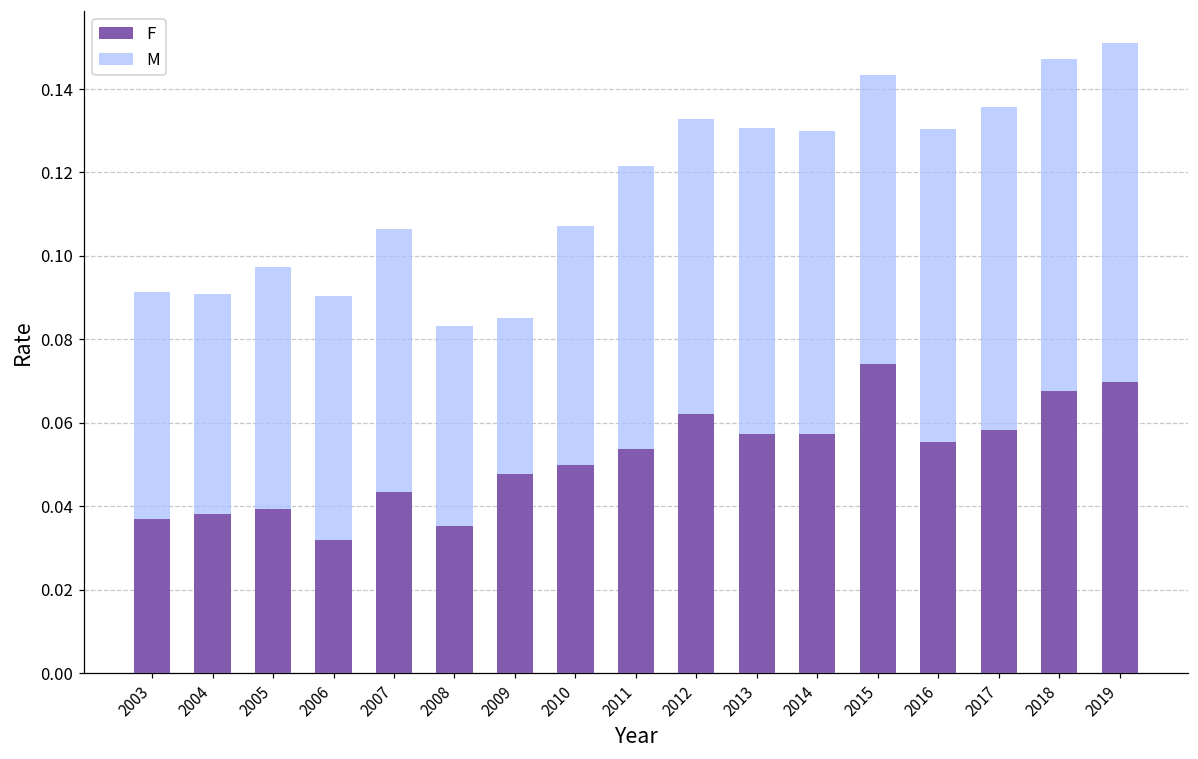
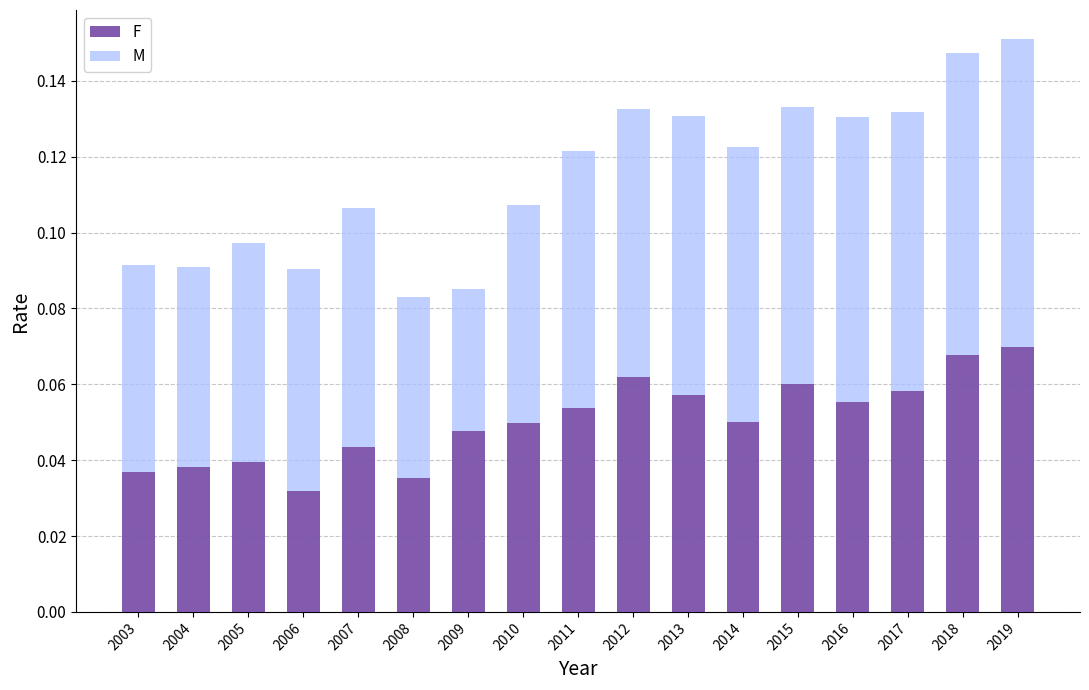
  {
    "F": {
      "2003": 0.037,
      "2004": 0.038,
      "2005": 0.039,
      "2006": 0.032,
      "2007": 0.043,
      "2008": 0.035,
      "2009": 0.048,
      "2010": 0.050,
      "2011": 0.054,
      "2012": 0.062,
      "2013": 0.057,
-     "2014": 0.057,
-     "2015": 0.074,
+     "2014": 0.050,
+     "2015": 0.060,
      "2016": 0.055,
      "2017": 0.058,
      "2018": 0.068,
      "2019": 0.070
    },
    "M": {
      "2003": 0.055,
      "2004": 0.053,
      "2005": 0.058,
      "2006": 0.059,
      "2007": 0.063,
      "2008": 0.048,
      "2009": 0.037,
      "2010": 0.057,
      "2011": 0.068,
      "2012": 0.071,
      "2013": 0.073,
      "2014": 0.073,
-     "2015": 0.069,
+     "2015": 0.073,
      "2016": 0.075,
-     "2017": 0.077,
+     "2017": 0.074,
      "2018": 0.080,
      "2019": 0.081
    }
  }
